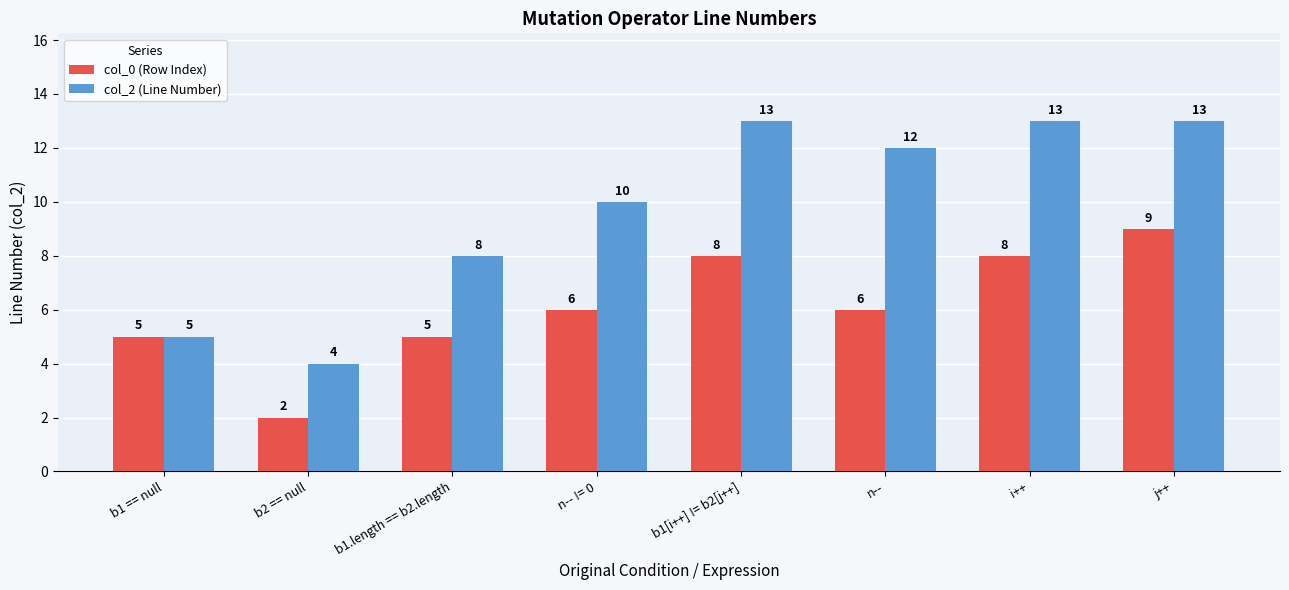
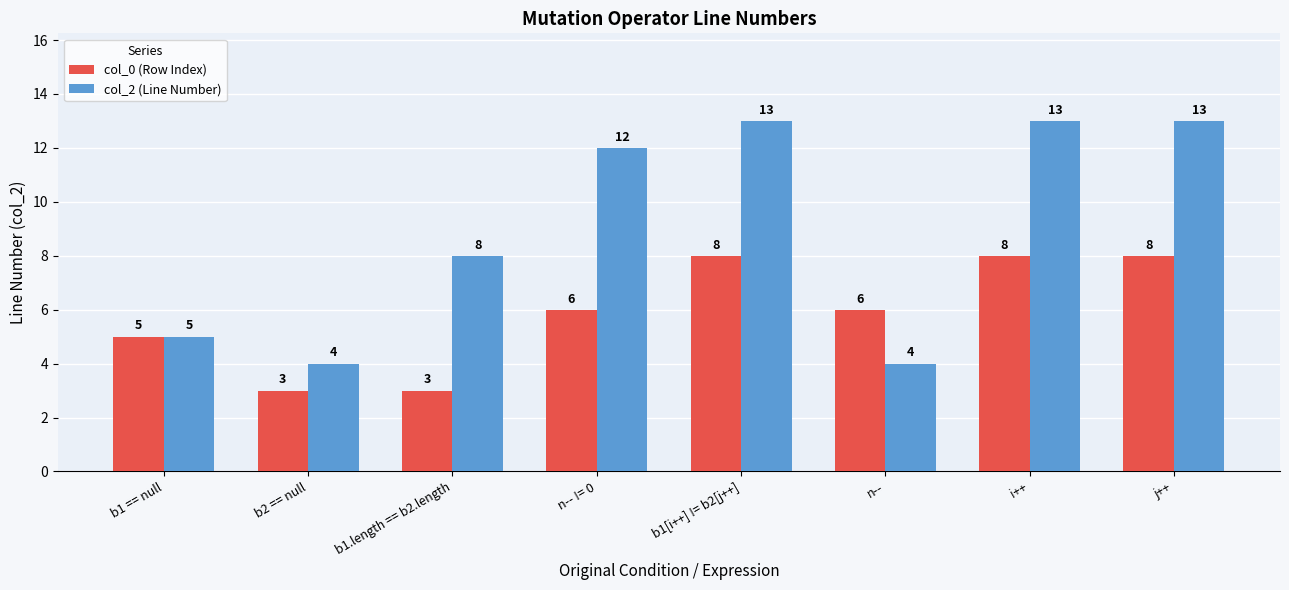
  {
    "col_0 (Row Index)": {
      "b1 == null": 5,
-     "b2 == null": 2,
-     "b1.length == b2.length": 5,
+     "b2 == null": 3,
+     "b1.length == b2.length": 3,
      "n-- != 0": 6,
      "b1[i++] != b2[j++]": 8,
      "n--": 6,
      "i++": 8,
-     "j++": 9
+     "j++": 8
    },
    "col_2 (Line Number)": {
      "b1 == null": 5,
      "b2 == null": 4,
      "b1.length == b2.length": 8,
-     "n-- != 0": 10,
+     "n-- != 0": 12,
      "b1[i++] != b2[j++]": 13,
-     "n--": 12,
+     "n--": 4,
      "i++": 13,
      "j++": 13
    }
  }
